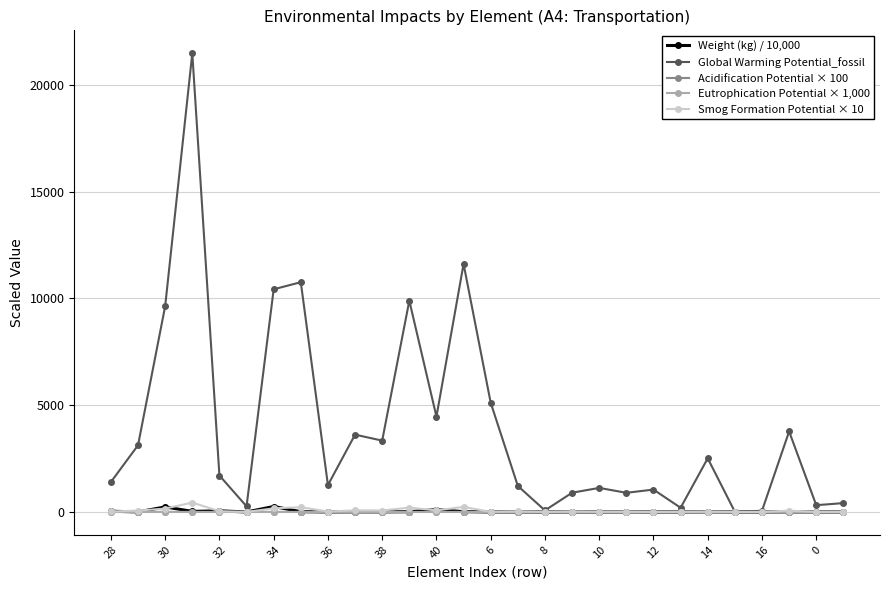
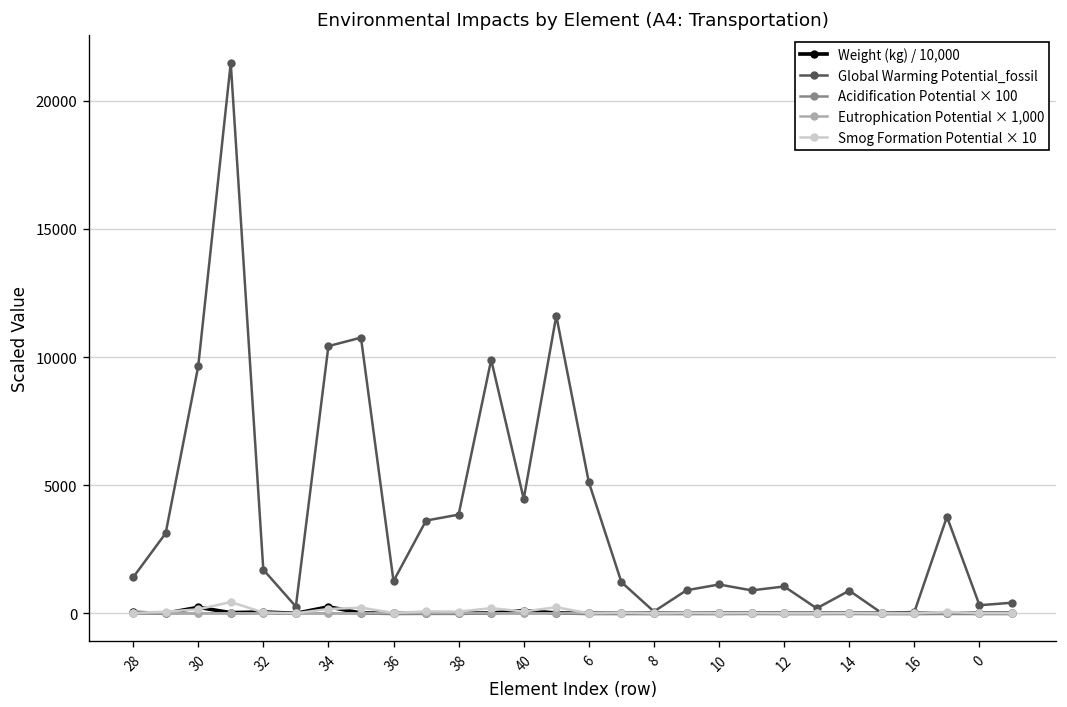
  {
    "Global Warming Potential_fossil": {
      "28": 1400,
      "30": 9600,
      "32": 1700,
      "34": 10400,
      "36": 1300,
-     "38": 3300,
+     "38": 3900,
      "40": 4500,
      "6": 5100,
      "10": 1100,
      "12": 1000,
-     "14": 2500,
+     "14": 900,
      "0": 300
    }
  }
